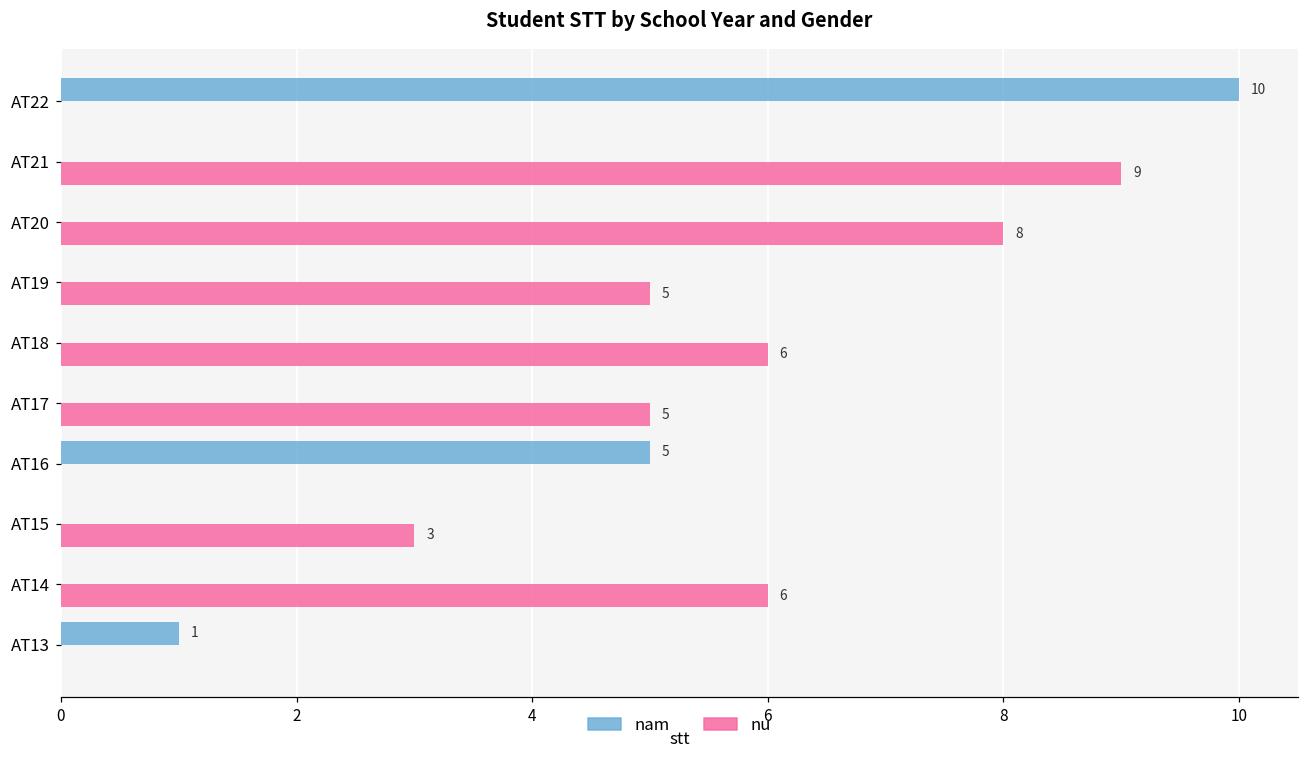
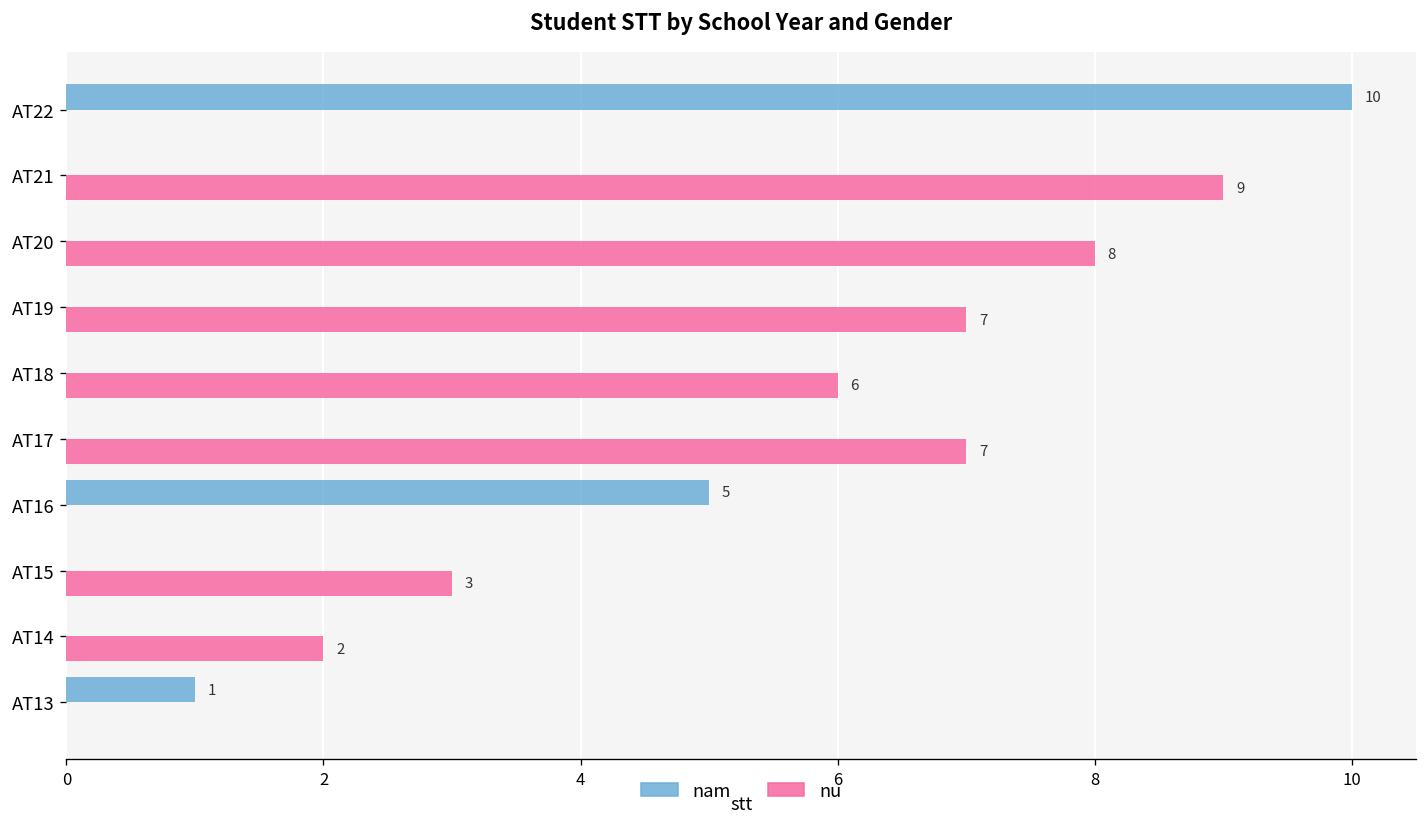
  {
    "nam": {
      "AT22": 10,
      "AT16": 5,
      "AT13": 1
    },
    "nu": {
      "AT21": 9,
      "AT20": 8,
-     "AT19": 5,
+     "AT19": 7,
      "AT18": 6,
-     "AT17": 5,
+     "AT17": 7,
      "AT15": 3,
-     "AT14": 6
+     "AT14": 2
    }
  }
